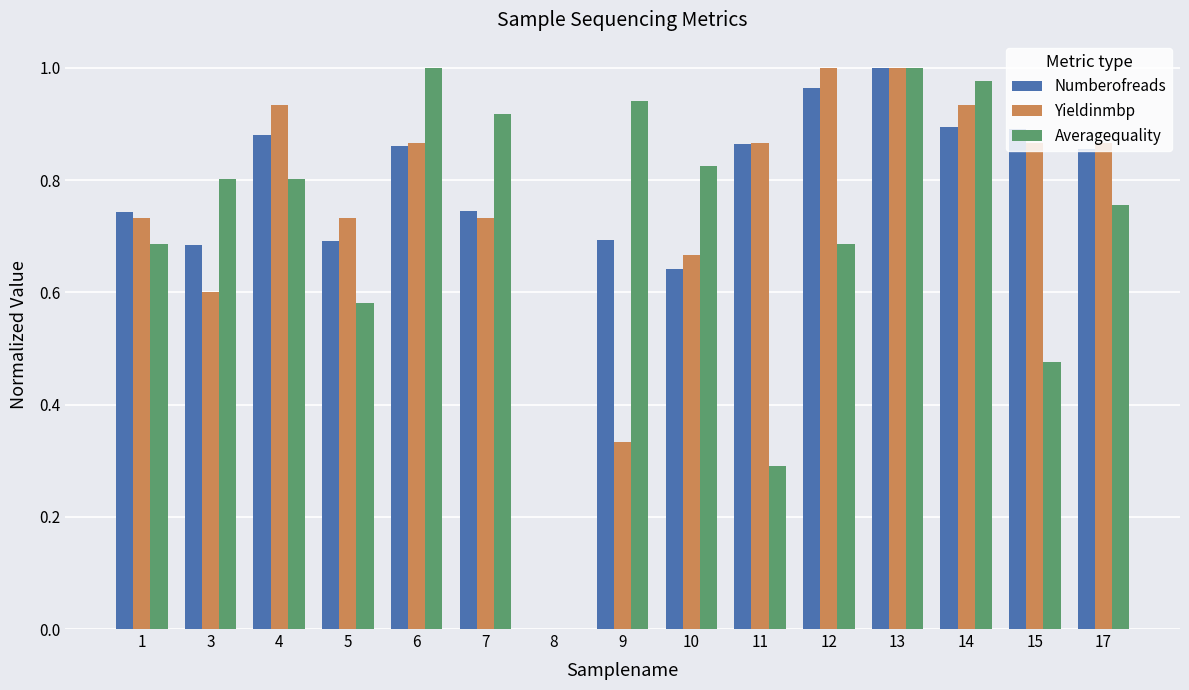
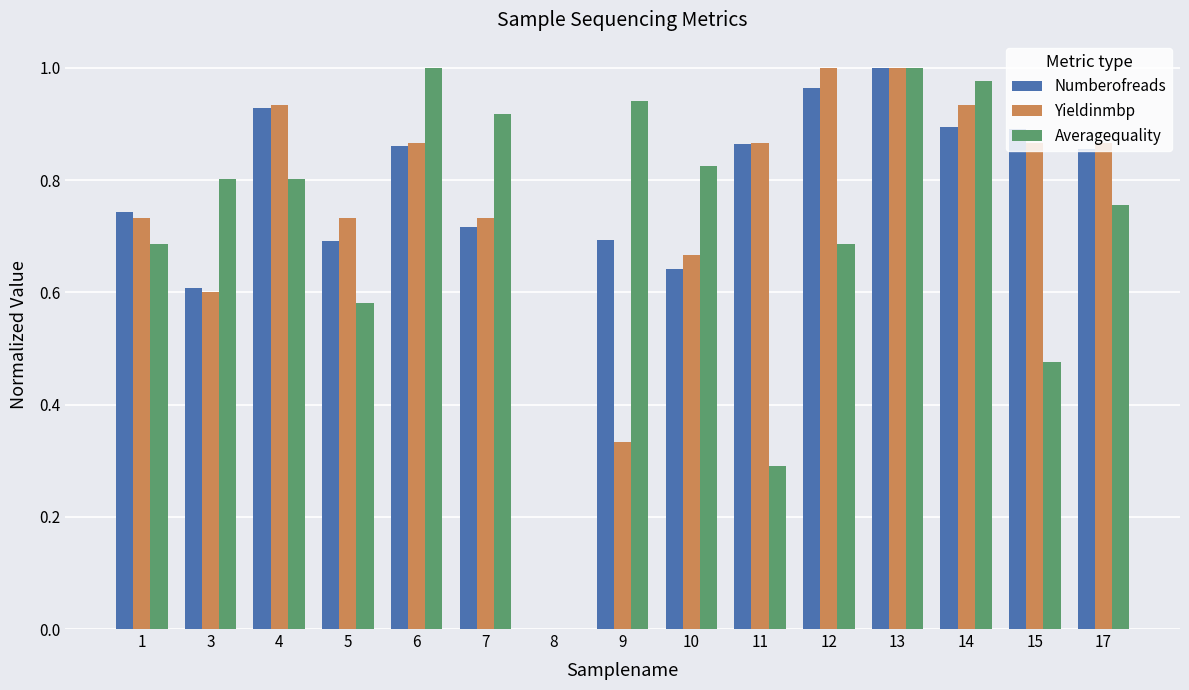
  {
    "Numberofreads": {
      "1": 0.74,
-     "3": 0.68,
-     "4": 0.88,
+     "3": 0.61,
+     "4": 0.93,
      "5": 0.69,
      "6": 0.86,
-     "7": 0.74,
+     "7": 0.72,
      "8": 0.00,
      "9": 0.69,
      "10": 0.64,
      "11": 0.87,
      "12": 0.96,
      "13": 1.00,
      "14": 0.90
    },
    "Yieldinmbp": {
      "1": 0.73,
      "3": 0.60,
      "4": 0.93,
      "5": 0.73,
      "6": 0.87,
      "7": 0.73,
      "8": 0.00,
      "9": 0.33,
      "10": 0.67,
      "11": 0.87,
      "12": 1.00,
      "13": 1.00,
      "14": 0.93
    },
    "Averagequality": {
      "1": 0.69,
      "3": 0.80,
      "4": 0.80,
      "5": 0.58,
      "6": 1.00,
      "7": 0.92,
      "8": 0.00,
      "9": 0.94,
      "10": 0.83,
      "11": 0.29,
      "12": 0.69,
      "13": 1.00,
      "14": 0.98,
      "15": 0.48,
      "17": 0.76
    }
  }
